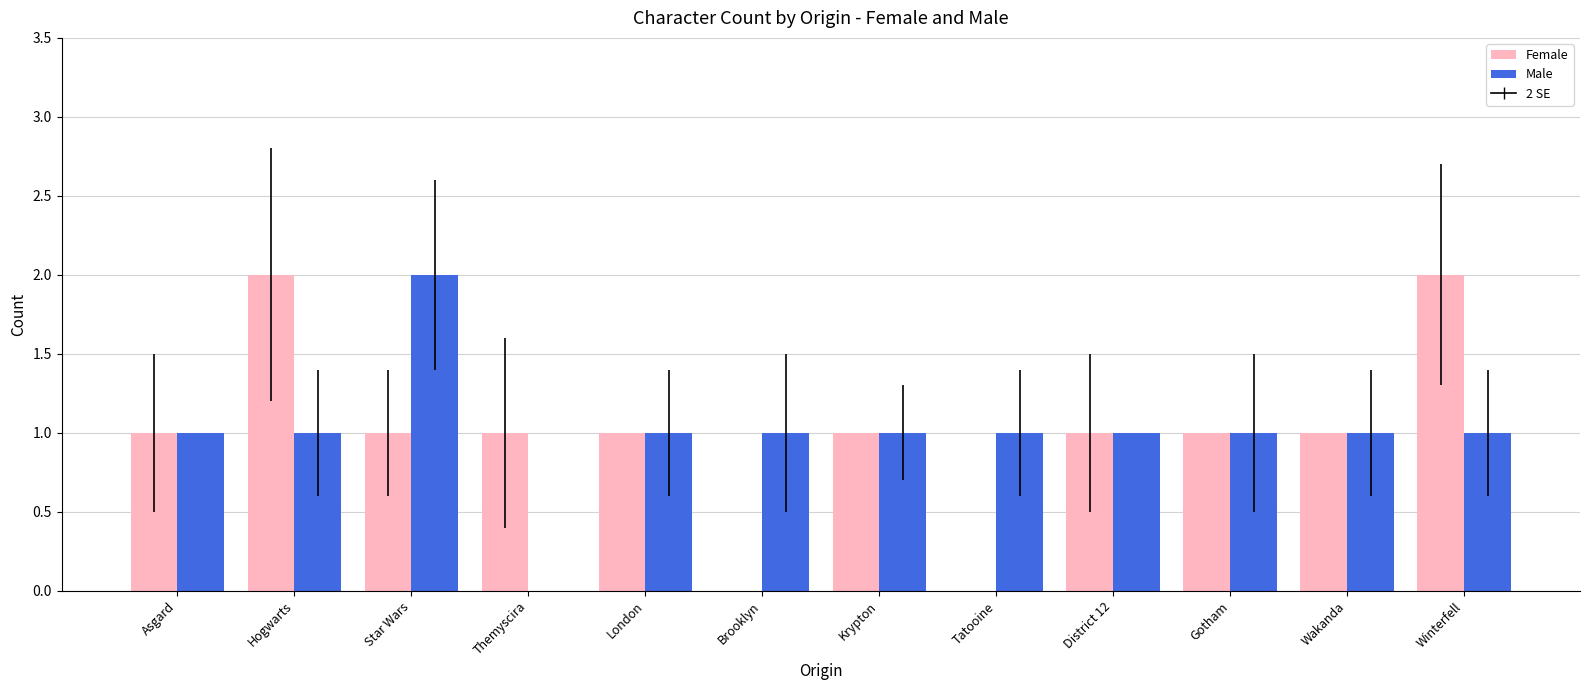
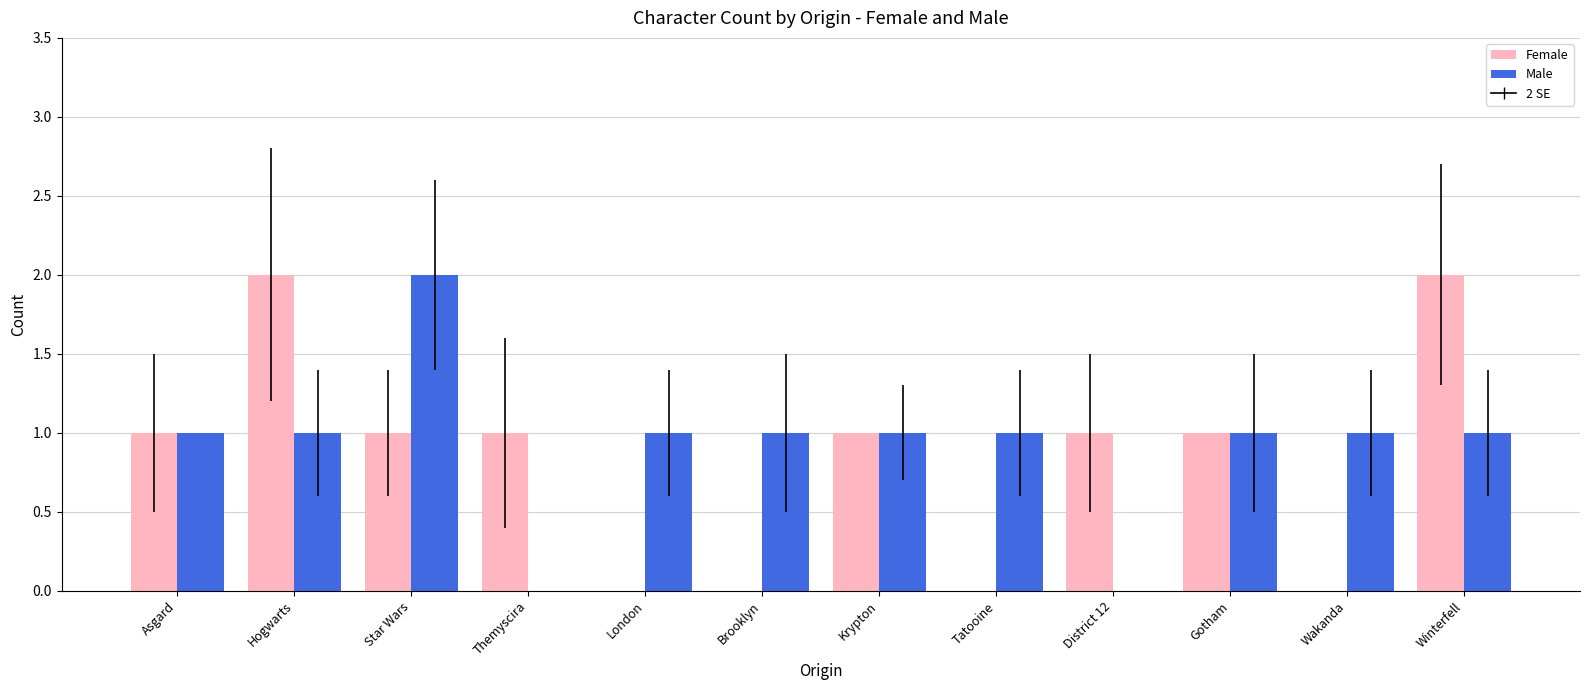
  {
    "Female": {
      "Asgard": 1,
      "Hogwarts": 2,
      "Star Wars": 1,
      "Themyscira": 1,
-     "London": 1,
+     "London": 0,
      "Brooklyn": 0,
      "Krypton": 1,
      "Tatooine": 0,
      "District 12": 1,
      "Gotham": 1,
-     "Wakanda": 1,
+     "Wakanda": 0,
      "Winterfell": 2
    },
    "Male": {
      "Asgard": 1,
      "Hogwarts": 1,
      "Star Wars": 2,
      "Themyscira": 0,
      "London": 1,
      "Brooklyn": 1,
      "Krypton": 1,
      "Tatooine": 1,
-     "District 12": 1,
+     "District 12": 0,
      "Gotham": 1,
      "Wakanda": 1,
      "Winterfell": 1
    }
  }
